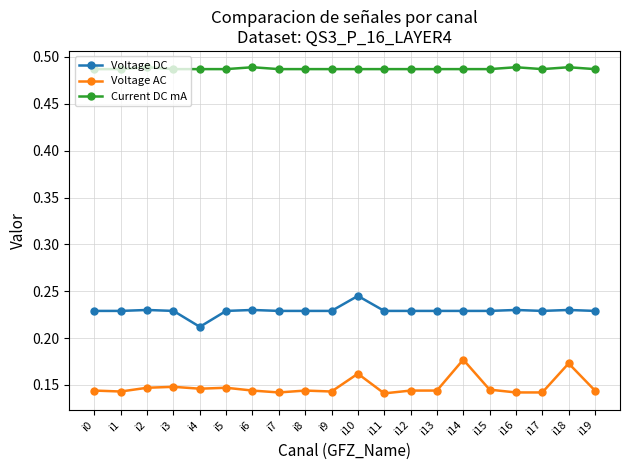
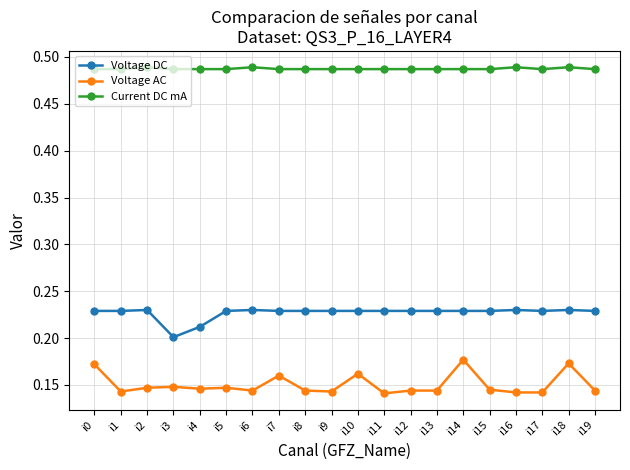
  {
    "Voltage DC": {
      "i0": 0.23,
      "i1": 0.23,
      "i2": 0.23,
-     "i3": 0.23,
+     "i3": 0.20,
      "i4": 0.21,
      "i5": 0.23,
      "i6": 0.23,
      "i7": 0.23,
      "i8": 0.23,
      "i9": 0.23,
-     "i10": 0.25,
+     "i10": 0.23,
      "i11": 0.23,
      "i12": 0.23,
      "i13": 0.23,
      "i14": 0.23,
      "i15": 0.23,
      "i16": 0.23,
      "i17": 0.23,
      "i18": 0.23,
      "i19": 0.23
    },
    "Voltage AC": {
-     "i0": 0.14,
+     "i0": 0.17,
      "i1": 0.14,
      "i2": 0.15,
      "i3": 0.15,
      "i4": 0.15,
      "i5": 0.15,
      "i6": 0.14,
-     "i7": 0.14,
+     "i7": 0.16,
      "i8": 0.14,
      "i9": 0.14,
      "i10": 0.16,
      "i11": 0.14,
      "i12": 0.14,
      "i13": 0.14,
      "i14": 0.18,
      "i15": 0.15,
      "i16": 0.14,
      "i17": 0.14,
      "i18": 0.17,
      "i19": 0.14
    },
    "Current DC mA": {
      "i4": 0.49,
      "i5": 0.49,
      "i6": 0.49,
      "i7": 0.49,
      "i8": 0.49,
      "i9": 0.49,
      "i10": 0.49,
      "i11": 0.49,
      "i12": 0.49,
      "i13": 0.49,
      "i14": 0.49,
      "i15": 0.49,
      "i16": 0.49,
      "i17": 0.49,
      "i18": 0.49,
      "i19": 0.49
    }
  }
